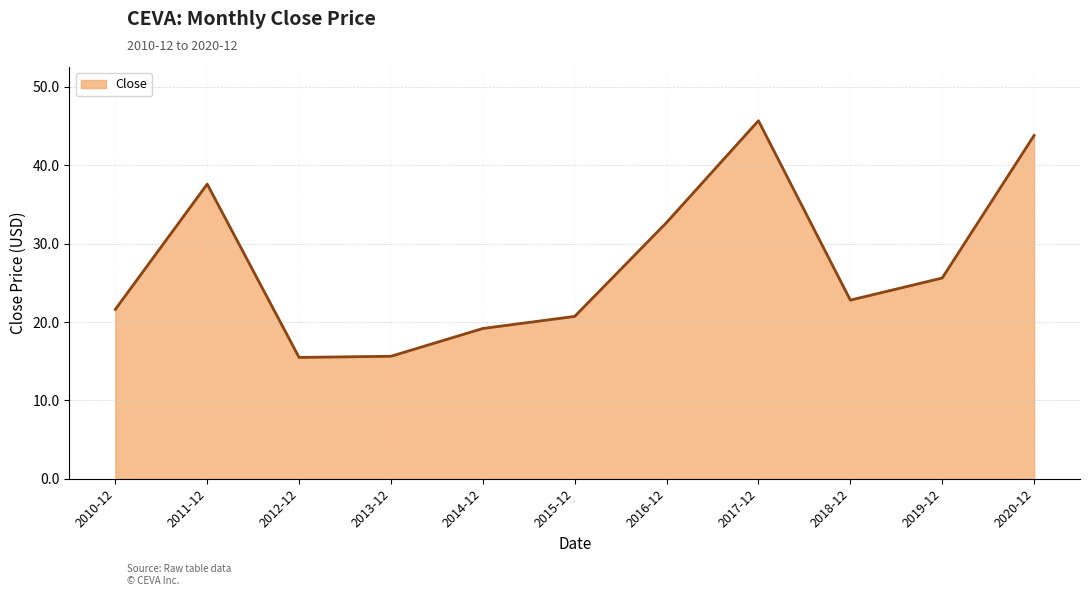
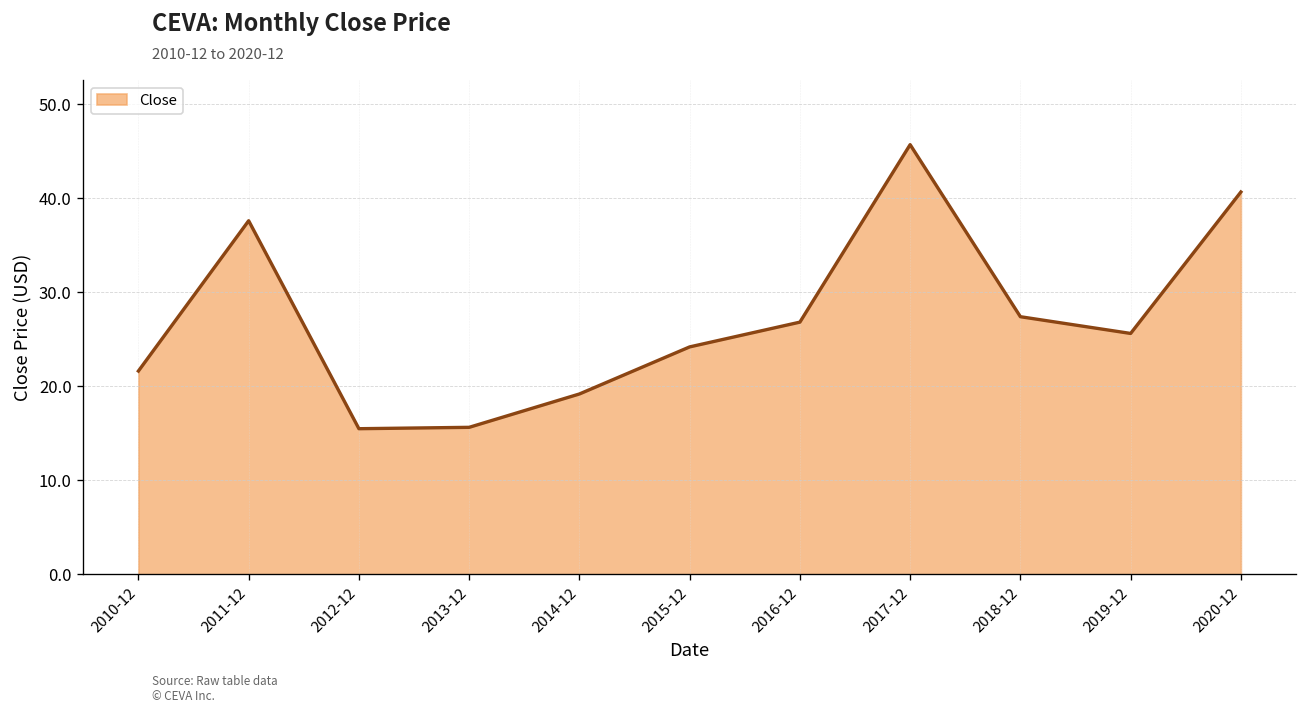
  {
    "2010-12": 22,
    "2011-12": 38,
    "2012-12": 15,
    "2013-12": 16,
    "2014-12": 19,
-   "2015-12": 21,
-   "2016-12": 33,
+   "2015-12": 24,
+   "2016-12": 27,
    "2017-12": 46,
-   "2018-12": 23,
+   "2018-12": 27,
    "2019-12": 26,
-   "2020-12": 44
+   "2020-12": 41
  }
